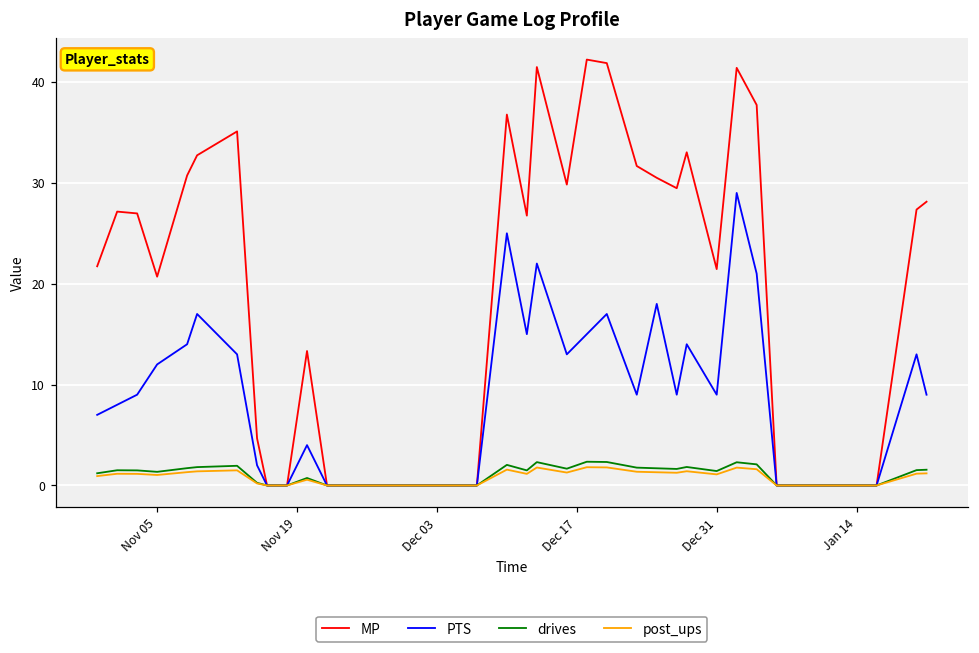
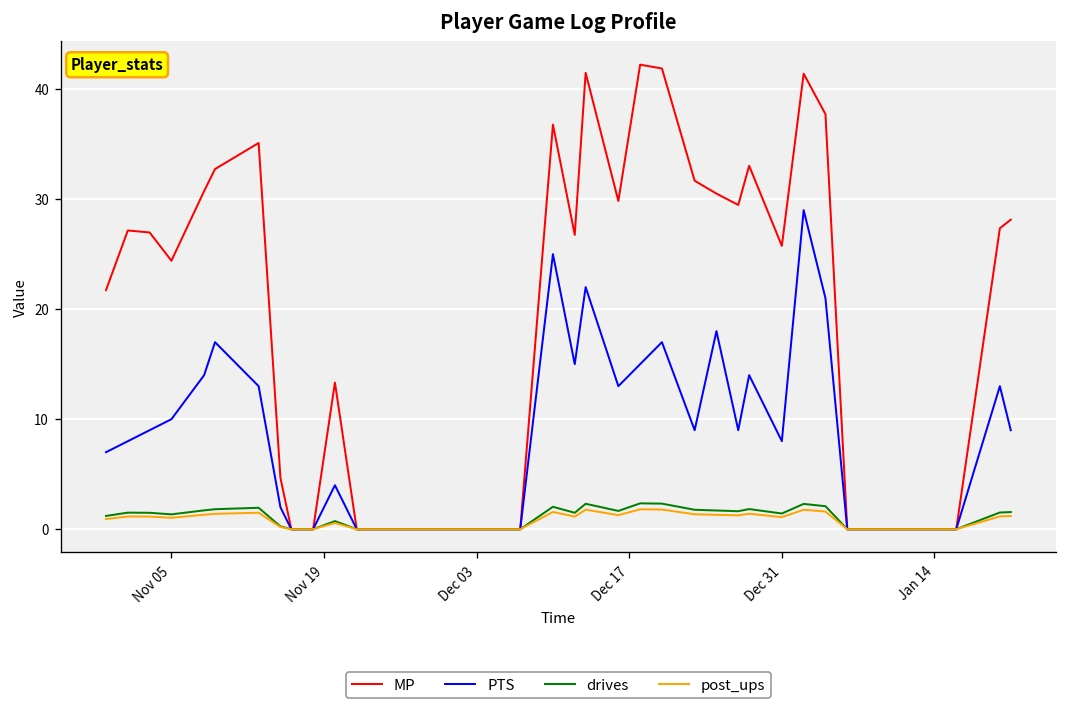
  {
    "MP": {
-     "Nov 05": 21,
-     "Dec 31": 21
+     "Nov 05": 24,
+     "Dec 31": 26
    },
    "PTS": {
-     "Nov 05": 12,
-     "Dec 31": 9
+     "Nov 05": 10,
+     "Dec 31": 8
    },
    "drives": {
      "Nov 05": 1,
      "Dec 31": 1
    },
    "post_ups": {
      "Nov 05": 1,
      "Dec 31": 1
    }
  }
